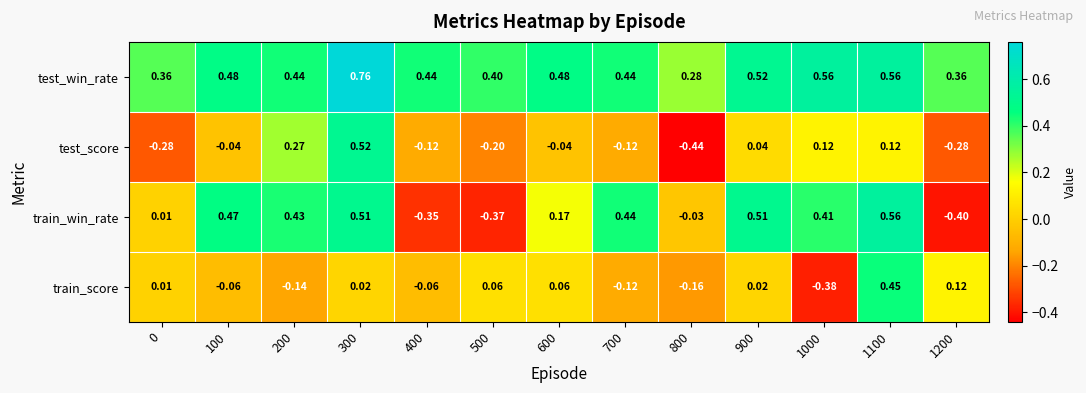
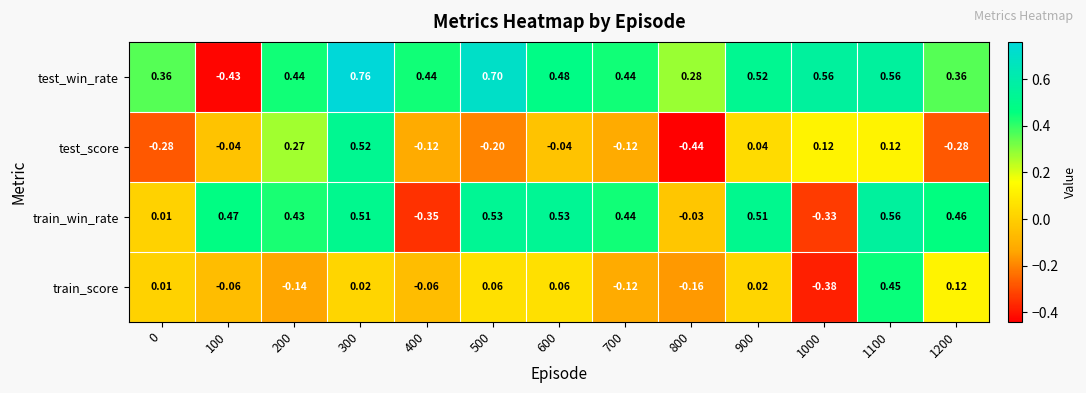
  {
    "test_win_rate": {
      "0": 0.36,
-     "100": 0.48,
+     "100": -0.43,
      "200": 0.44,
      "300": 0.76,
      "400": 0.44,
-     "500": 0.40,
+     "500": 0.70,
      "600": 0.48,
      "700": 0.44,
      "800": 0.28,
      "900": 0.52,
      "1000": 0.56,
      "1100": 0.56,
      "1200": 0.36
    },
    "test_score": {
      "0": -0.28,
      "100": -0.04,
      "200": 0.27,
      "300": 0.52,
      "400": -0.12,
      "500": -0.20,
      "600": -0.04,
      "700": -0.12,
      "800": -0.44,
      "900": 0.04,
      "1000": 0.12,
      "1100": 0.12,
      "1200": -0.28
    },
    "train_win_rate": {
      "0": 0.01,
      "100": 0.47,
      "200": 0.43,
      "300": 0.51,
      "400": -0.35,
-     "500": -0.37,
-     "600": 0.17,
+     "500": 0.53,
+     "600": 0.53,
      "700": 0.44,
      "800": -0.03,
      "900": 0.51,
-     "1000": 0.41,
+     "1000": -0.33,
      "1100": 0.56,
-     "1200": -0.40
+     "1200": 0.46
    },
    "train_score": {
      "0": 0.01,
      "100": -0.06,
      "200": -0.14,
      "300": 0.02,
      "400": -0.06,
      "500": 0.06,
      "600": 0.06,
      "700": -0.12,
      "800": -0.16,
      "900": 0.02,
      "1000": -0.38,
      "1100": 0.45,
      "1200": 0.12
    }
  }
